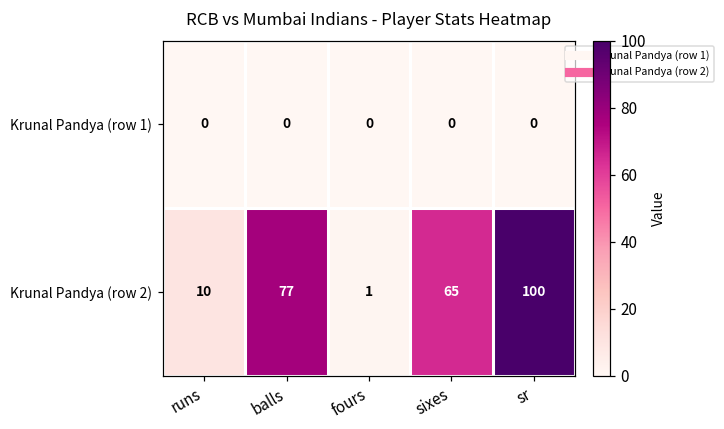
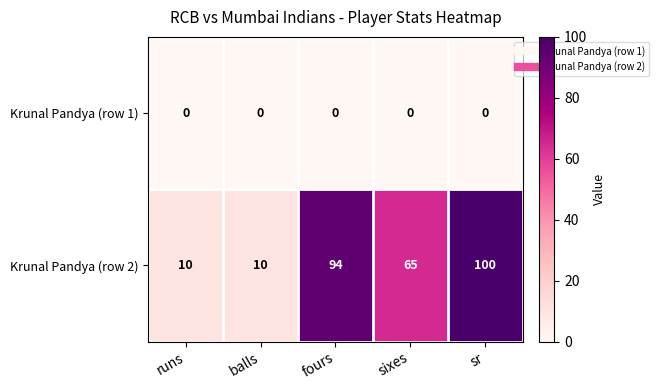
  {
    "Krunal Pandya (row 1)": {
      "runs": 0,
      "balls": 0,
      "fours": 0,
      "sixes": 0,
      "sr": 0
    },
    "Krunal Pandya (row 2)": {
      "runs": 10,
-     "balls": 77,
-     "fours": 1,
+     "balls": 10,
+     "fours": 94,
      "sixes": 65,
      "sr": 100
    }
  }
